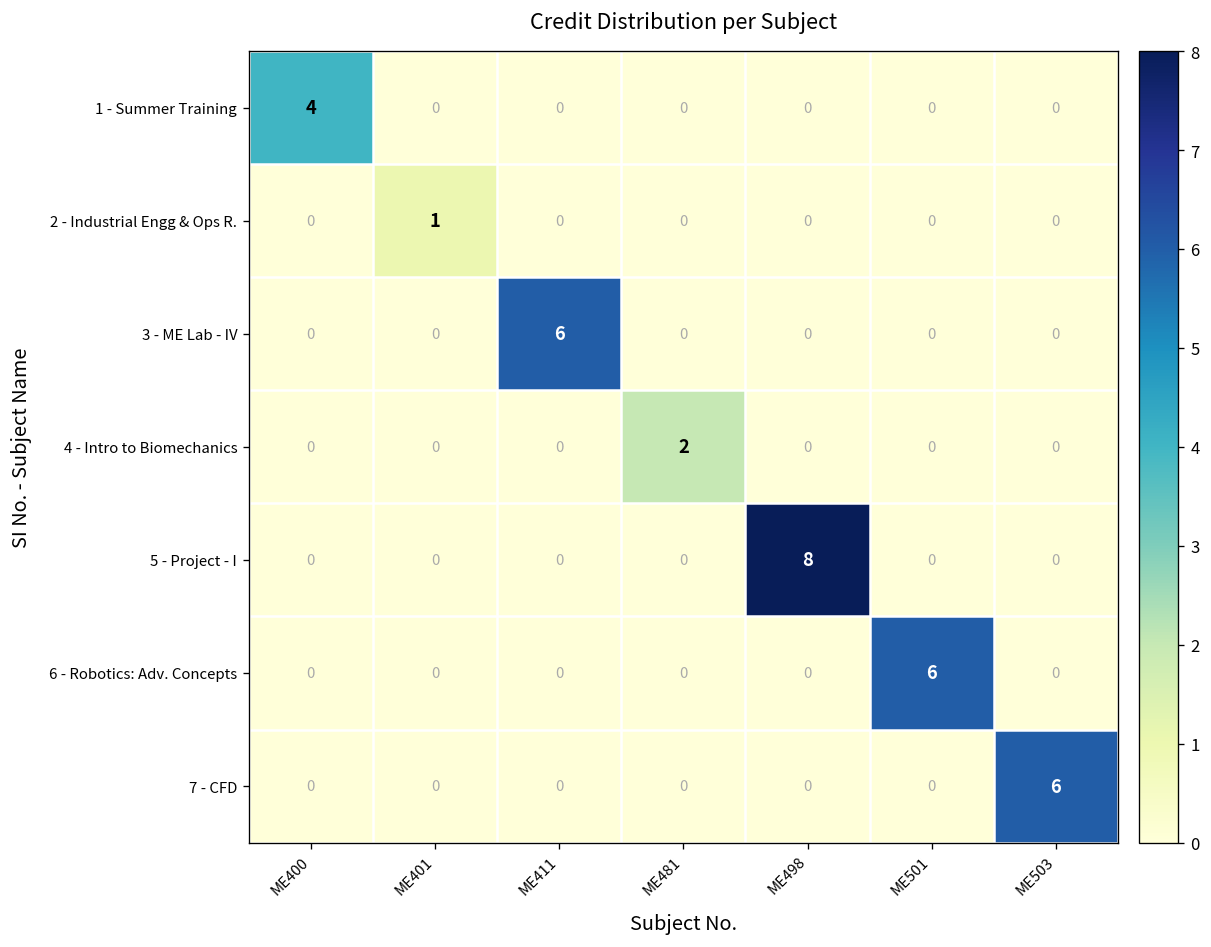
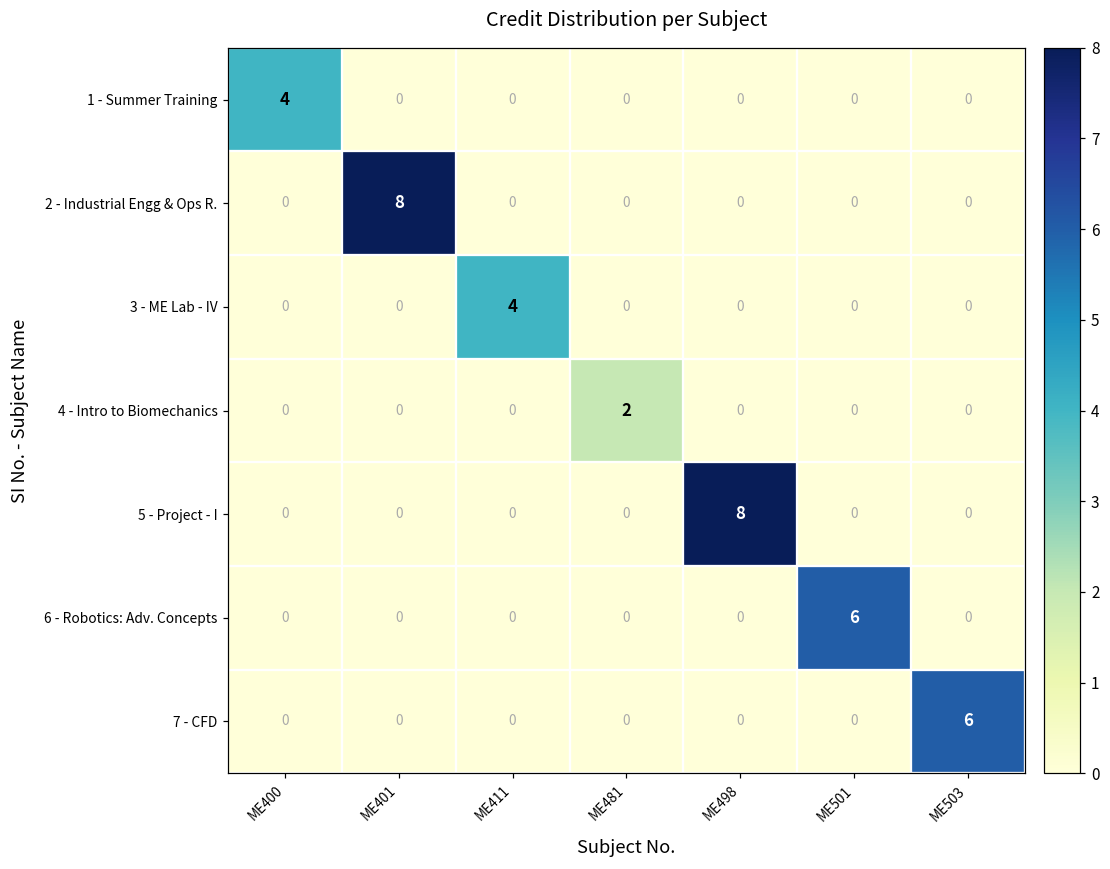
  {
    "1 - Summer Training": {
      "ME400": 4,
      "ME401": 0,
      "ME411": 0,
      "ME481": 0,
      "ME498": 0,
      "ME501": 0,
      "ME503": 0
    },
    "2 - Industrial Engg & Ops R.": {
      "ME400": 0,
-     "ME401": 1,
+     "ME401": 8,
      "ME411": 0,
      "ME481": 0,
      "ME498": 0,
      "ME501": 0,
      "ME503": 0
    },
    "3 - ME Lab - IV": {
      "ME400": 0,
      "ME401": 0,
-     "ME411": 6,
+     "ME411": 4,
      "ME481": 0,
      "ME498": 0,
      "ME501": 0,
      "ME503": 0
    },
    "4 - Intro to Biomechanics": {
      "ME400": 0,
      "ME401": 0,
      "ME411": 0,
      "ME481": 2,
      "ME498": 0,
      "ME501": 0,
      "ME503": 0
    },
    "5 - Project - I": {
      "ME400": 0,
      "ME401": 0,
      "ME411": 0,
      "ME481": 0,
      "ME498": 8,
      "ME501": 0,
      "ME503": 0
    },
    "6 - Robotics: Adv. Concepts": {
      "ME400": 0,
      "ME401": 0,
      "ME411": 0,
      "ME481": 0,
      "ME498": 0,
      "ME501": 6,
      "ME503": 0
    },
    "7 - CFD": {
      "ME400": 0,
      "ME401": 0,
      "ME411": 0,
      "ME481": 0,
      "ME498": 0,
      "ME501": 0,
      "ME503": 6
    }
  }
